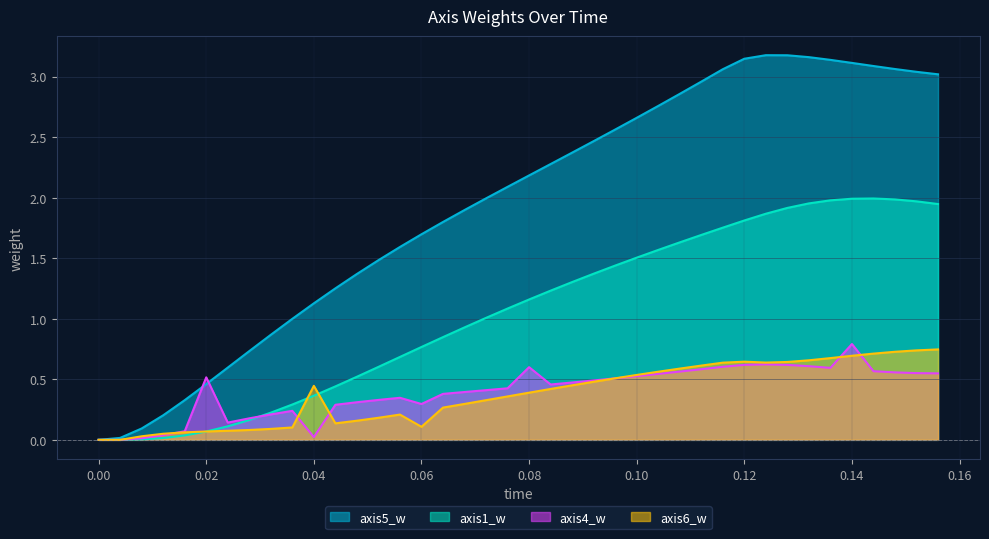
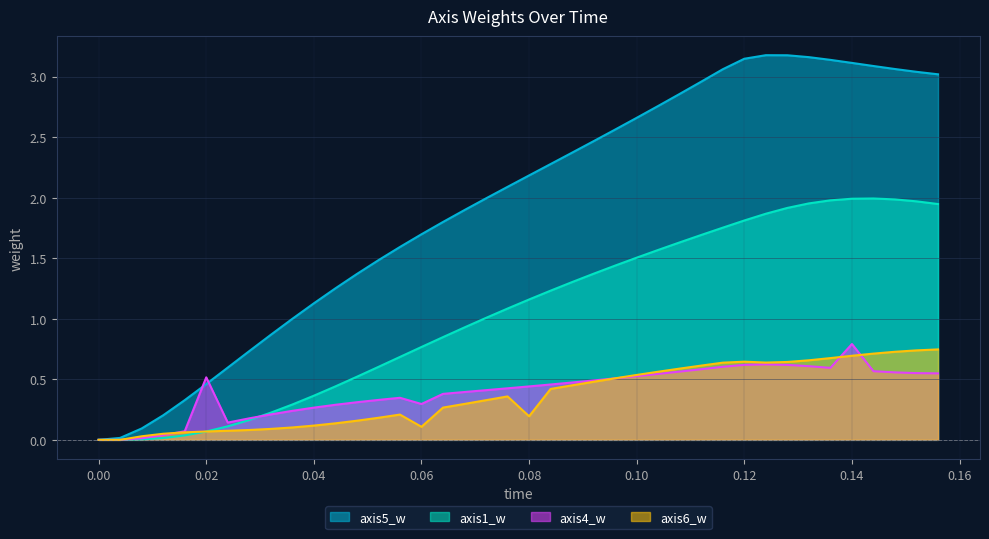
  {
    "axis4_w": {
      "0.02": 0.52,
-     "0.04": 0.02,
+     "0.04": 0.27,
      "0.06": 0.30,
-     "0.08": 0.60,
+     "0.08": 0.44,
      "0.12": 0.62,
      "0.14": 0.79
    },
    "axis6_w": {
-     "0.04": 0.45,
+     "0.04": 0.12,
      "0.06": 0.11,
-     "0.08": 0.39,
+     "0.08": 0.19,
      "0.12": 0.65,
      "0.14": 0.69
    }
  }
